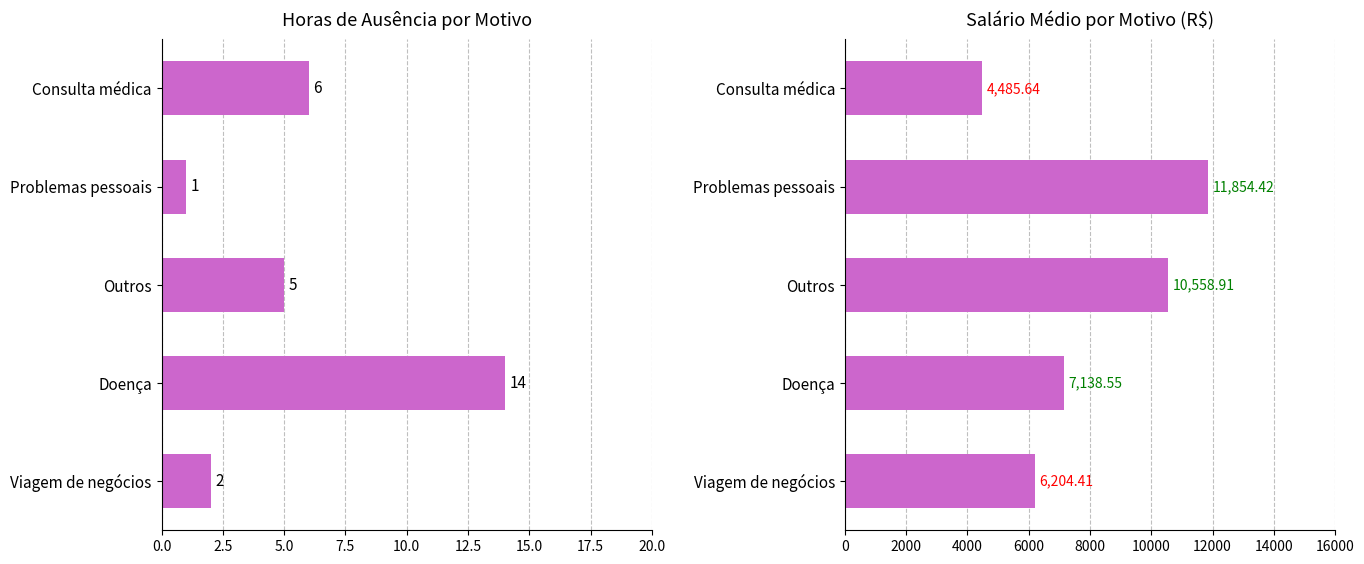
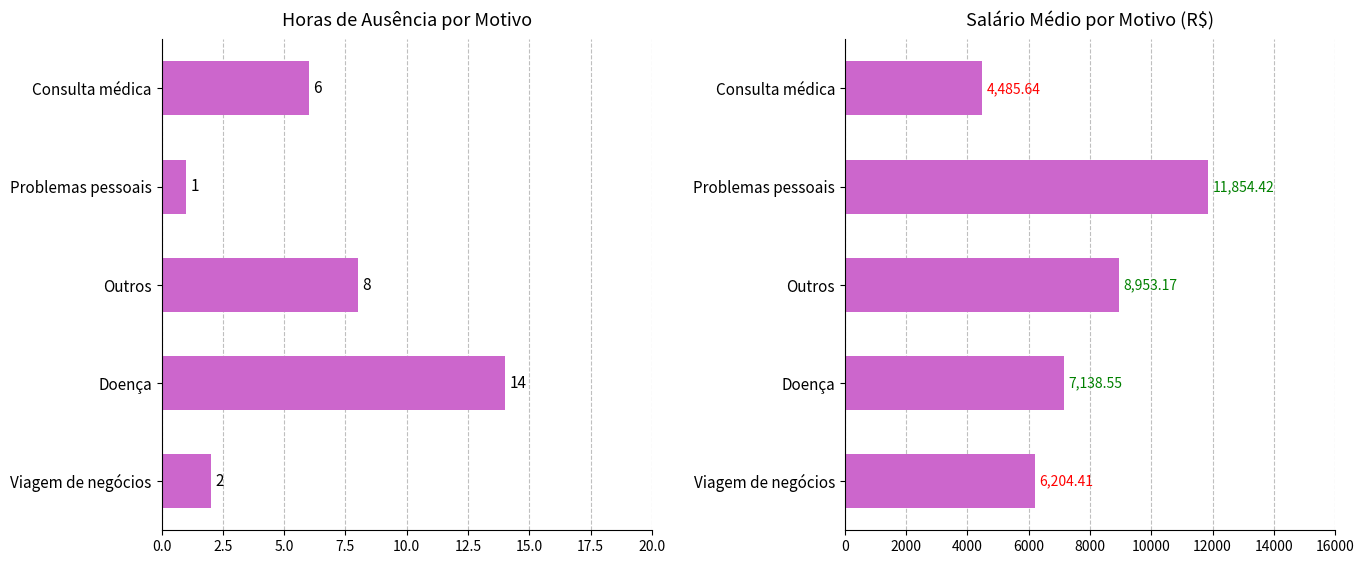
  {
    "Horas de Ausência por Motivo": {
      "Consulta médica": "6",
      "Problemas pessoais": "1",
-     "Outros": "5",
+     "Outros": "8",
      "Doença": "14",
      "Viagem de negócios": "2"
    },
    "Salário Médio por Motivo (R$)": {
      "Consulta médica": "4,485.64",
      "Problemas pessoais": "11,854.42",
-     "Outros": "10,558.91",
+     "Outros": "8,953.17",
      "Doença": "7,138.55",
      "Viagem de negócios": "6,204.41"
    }
  }
